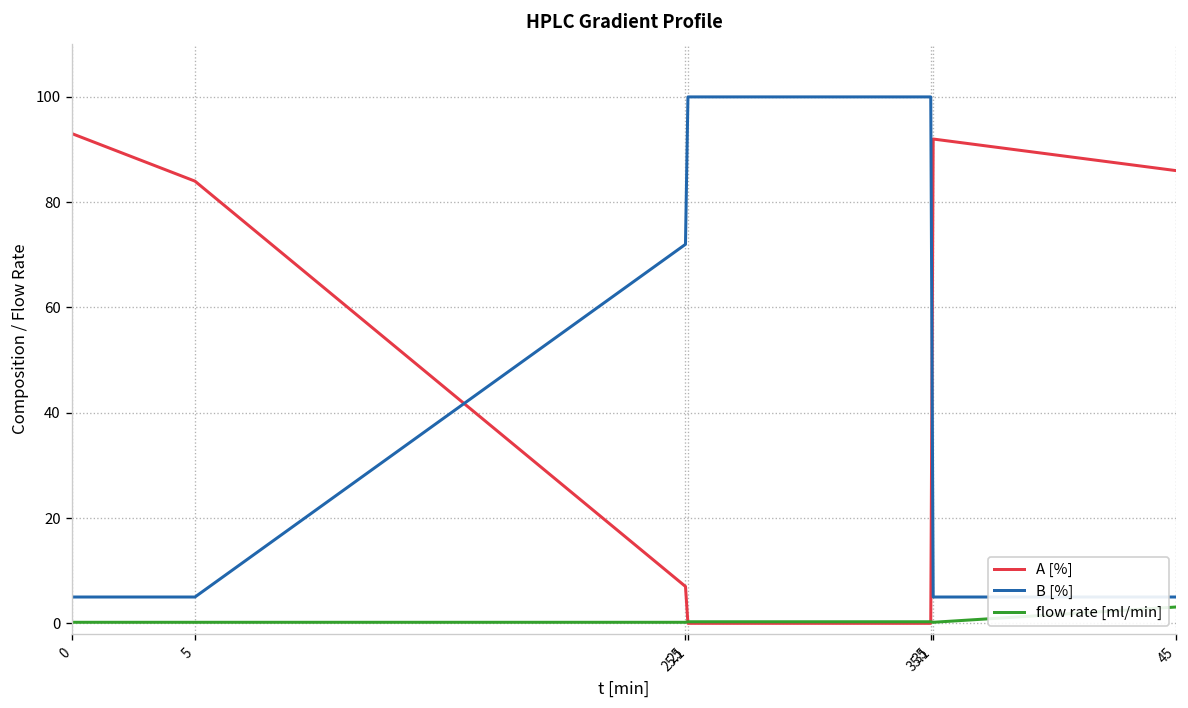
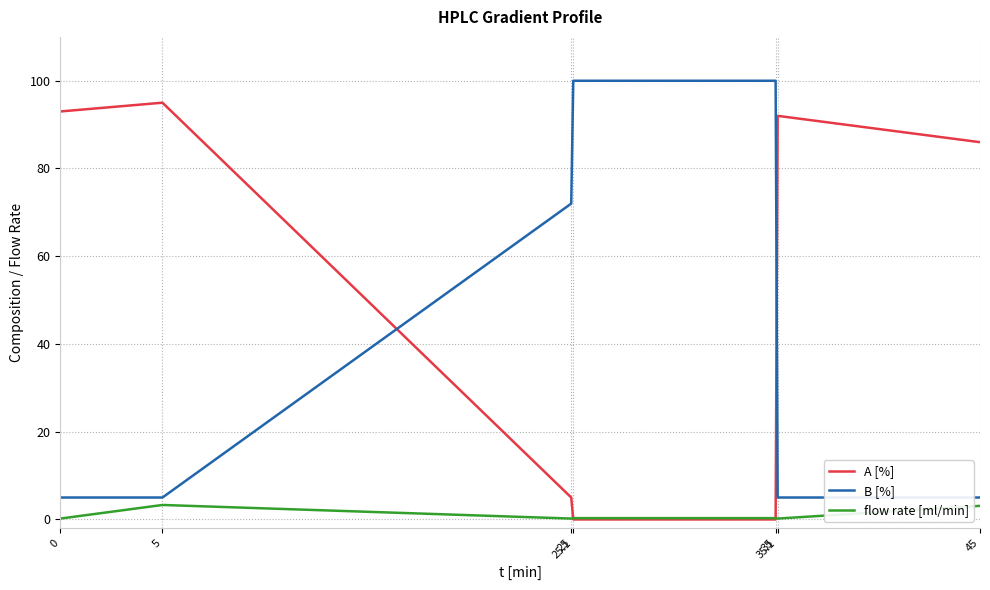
  {
    "A [%]": {
      "0": 93,
-     "5": 84,
-     "25": 7,
+     "5": 95,
+     "25": 5,
      "35.1": 92,
      "45": 86
    },
    "B [%]": {
      "0": 5,
      "5": 5,
      "25": 72,
      "25.1": 100,
      "35": 100,
      "35.1": 5,
      "45": 5
    },
    "flow rate [ml/min]": {
      "0": 0,
-     "5": 0,
+     "5": 3,
      "45": 3
    }
  }
